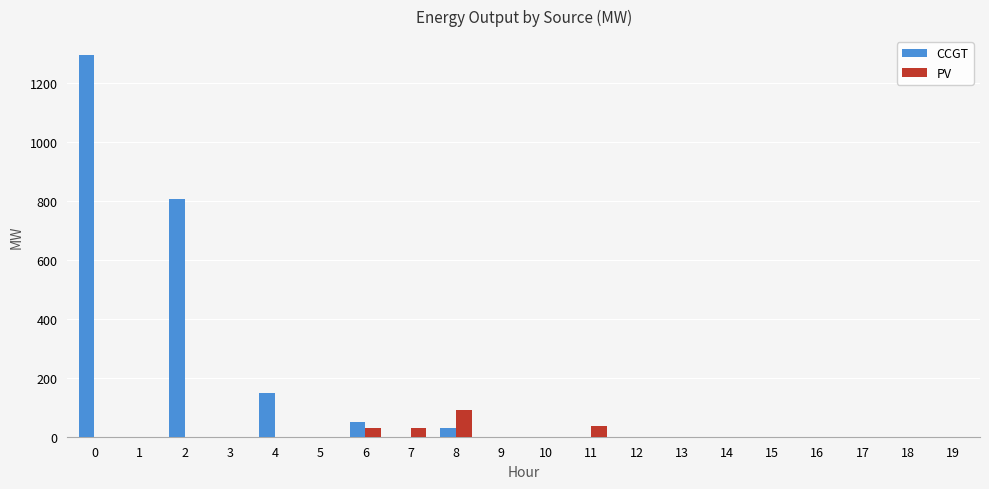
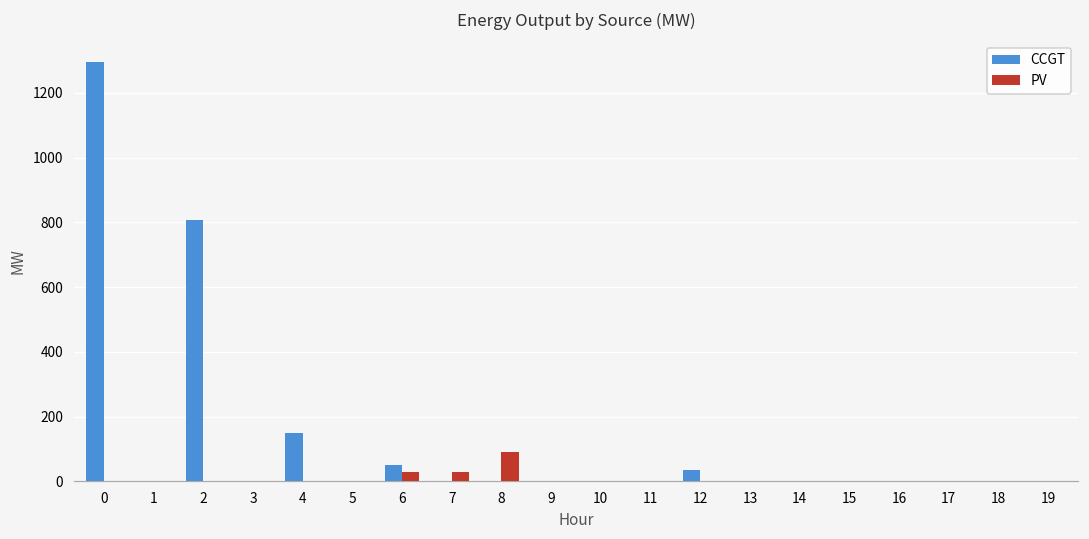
  {
    "CCGT": {
      "0": 1300,
      "1": 0,
      "2": 810,
      "3": 0,
      "4": 150,
      "5": 0,
      "6": 50,
      "7": 0,
-     "8": 30,
+     "8": 0,
      "9": 0,
      "10": 0,
      "11": 0,
-     "12": 0,
+     "12": 40,
      "13": 0,
      "14": 0,
      "15": 0,
      "16": 0,
      "17": 0,
      "18": 0,
      "19": 0
    },
    "PV": {
      "0": 0,
      "1": 0,
      "2": 0,
      "3": 0,
      "4": 0,
      "5": 0,
      "6": 30,
      "7": 30,
      "8": 90,
      "9": 0,
      "10": 0,
-     "11": 40,
+     "11": 0,
      "12": 0,
      "13": 0,
      "14": 0,
      "15": 0,
      "16": 0,
      "17": 0,
      "18": 0,
      "19": 0
    }
  }
